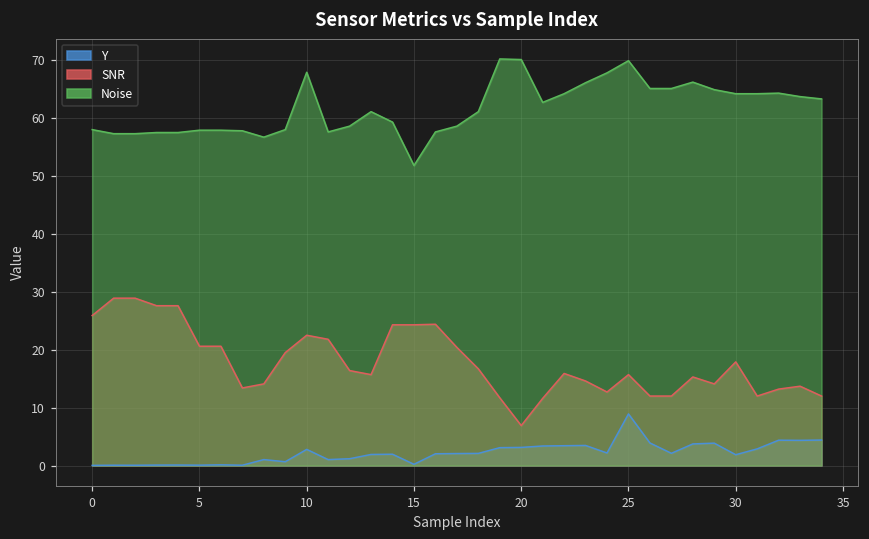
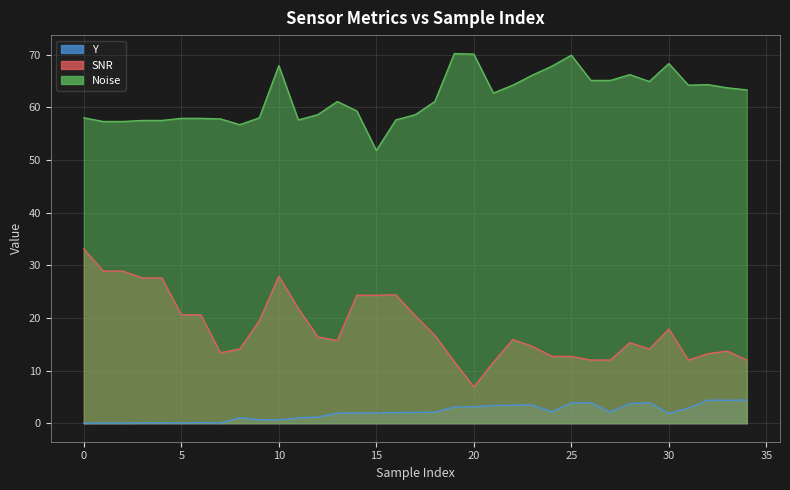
  {
    "Y": {
      "0": 0,
      "5": 0,
-     "10": 3,
-     "15": 0,
+     "10": 1,
+     "15": 2,
      "20": 3,
-     "25": 9,
+     "25": 4,
      "30": 2
    },
    "SNR": {
-     "0": 26,
+     "0": 33,
      "5": 21,
-     "10": 23,
+     "10": 28,
      "15": 24,
      "20": 7,
-     "25": 16,
+     "25": 13,
      "30": 18
    },
    "Noise": {
      "0": 58,
      "5": 58,
      "10": 68,
      "15": 52,
      "20": 70,
      "25": 70,
-     "30": 64
+     "30": 68
    }
  }
